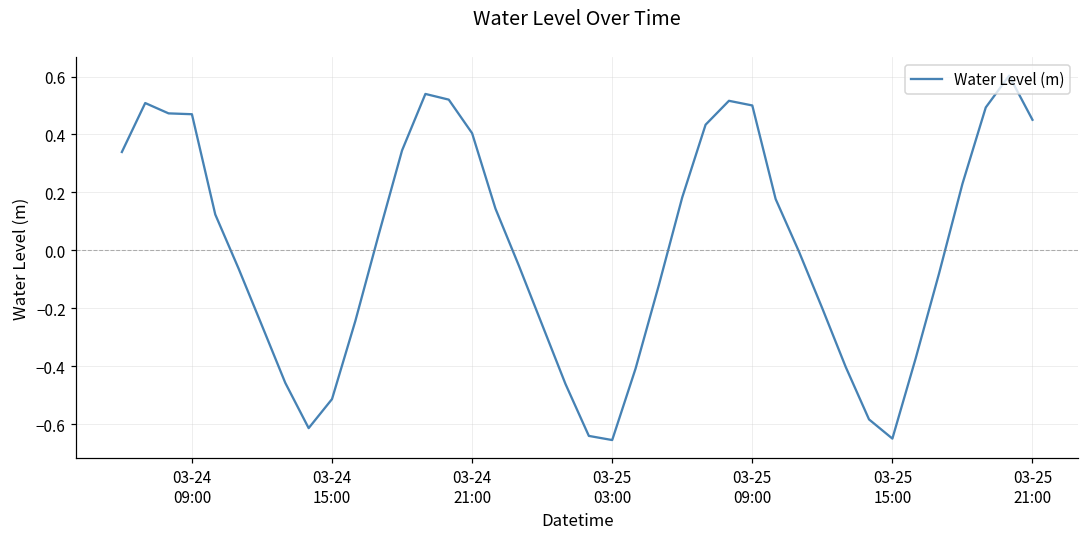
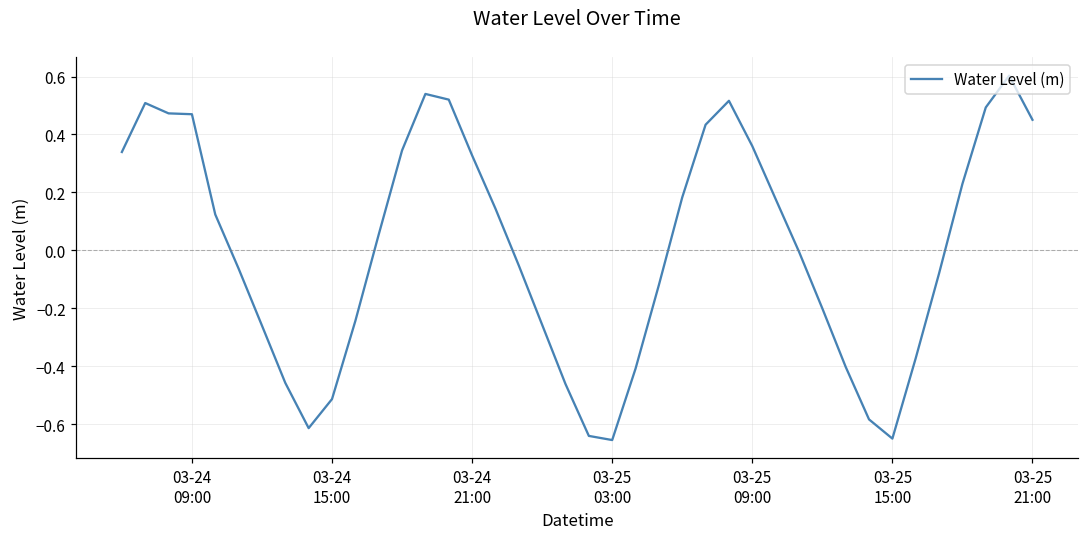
  {
    "03-24 09:00": 0.47,
    "03-24 15:00": -0.51,
-   "03-24 21:00": 0.40,
+   "03-24 21:00": 0.33,
    "03-25 03:00": -0.65,
-   "03-25 09:00": 0.50,
+   "03-25 09:00": 0.36,
    "03-25 15:00": -0.65,
    "03-25 21:00": 0.45
  }
